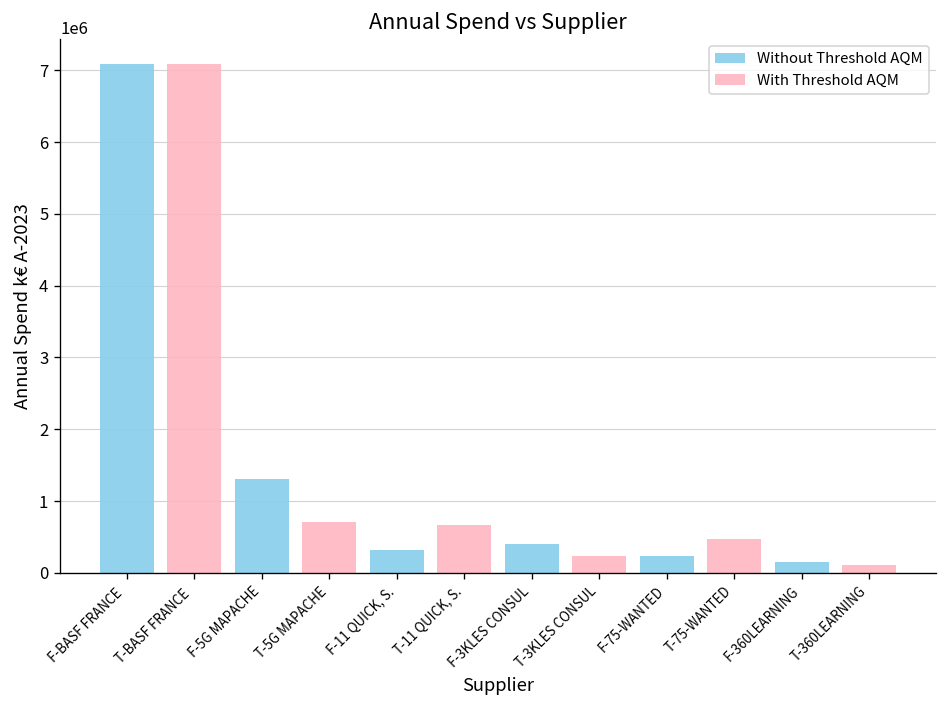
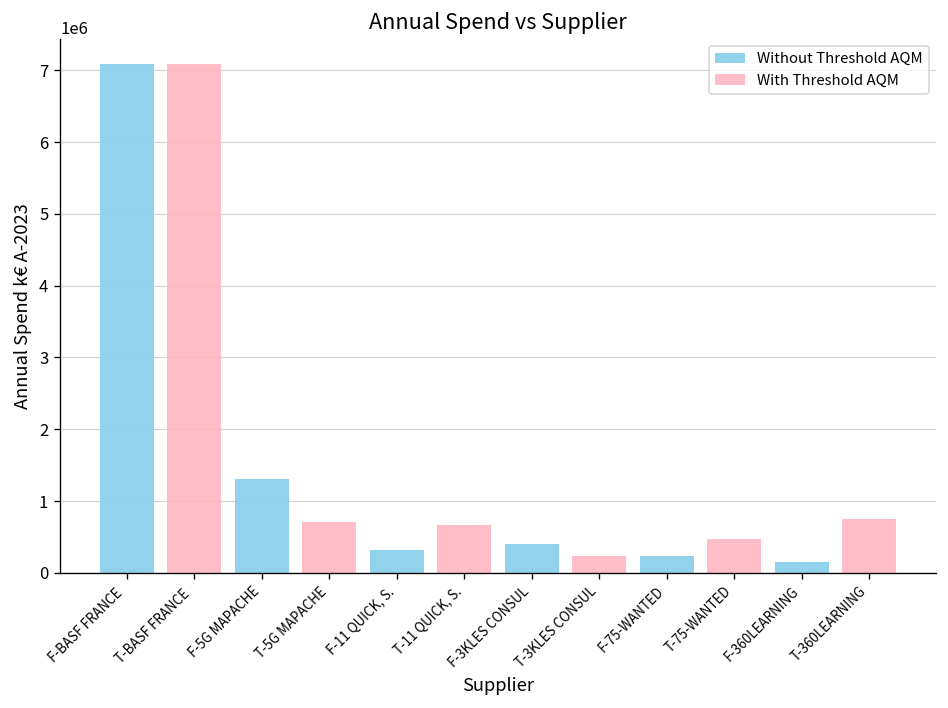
  {
    "Without Threshold AQM": {
      "F-BASF FRANCE": 7100000,
      "F-5G MAPACHE": 1300000,
      "F-11 QUICK, S.": 300000,
      "F-3KLES CONSUL": 400000,
      "F-75-WANTED": 200000,
      "F-360LEARNING": 200000
    },
    "With Threshold AQM": {
      "T-BASF FRANCE": 7100000,
      "T-5G MAPACHE": 700000,
      "T-11 QUICK, S.": 700000,
      "T-3KLES CONSUL": 200000,
      "T-75-WANTED": 500000,
-     "T-360LEARNING": 100000
+     "T-360LEARNING": 800000
    }
  }
